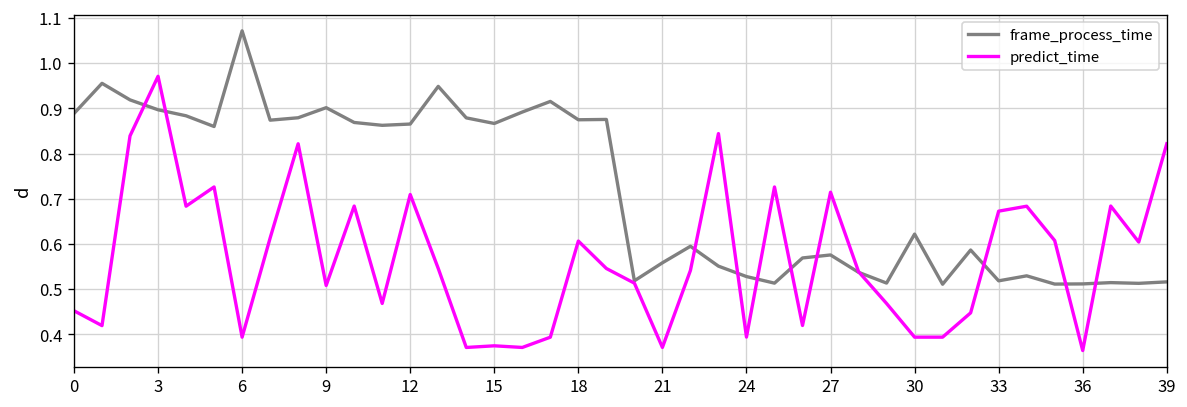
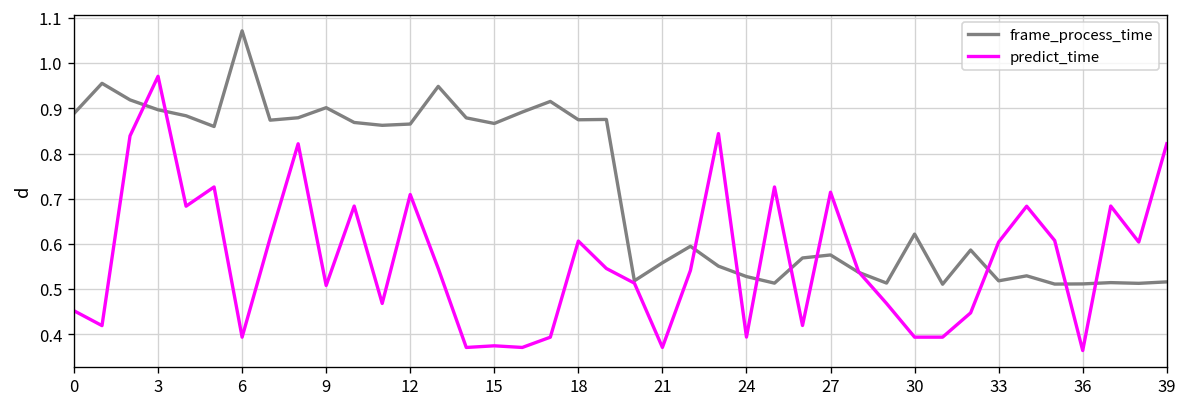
  {
    "frame_process_time": {
      "0": 0.89,
      "3": 0.90,
      "6": 1.07,
      "9": 0.90,
      "12": 0.87,
      "15": 0.87,
      "18": 0.87,
      "21": 0.56,
      "24": 0.53,
      "27": 0.58,
      "30": 0.62,
      "33": 0.52,
      "36": 0.51,
      "39": 0.52
    },
    "predict_time": {
      "0": 0.45,
      "3": 0.97,
      "6": 0.39,
      "9": 0.51,
      "12": 0.71,
      "15": 0.37,
      "18": 0.61,
      "21": 0.37,
      "24": 0.39,
      "27": 0.71,
      "30": 0.39,
-     "33": 0.67,
+     "33": 0.60,
      "36": 0.36,
      "39": 0.82
    }
  }
